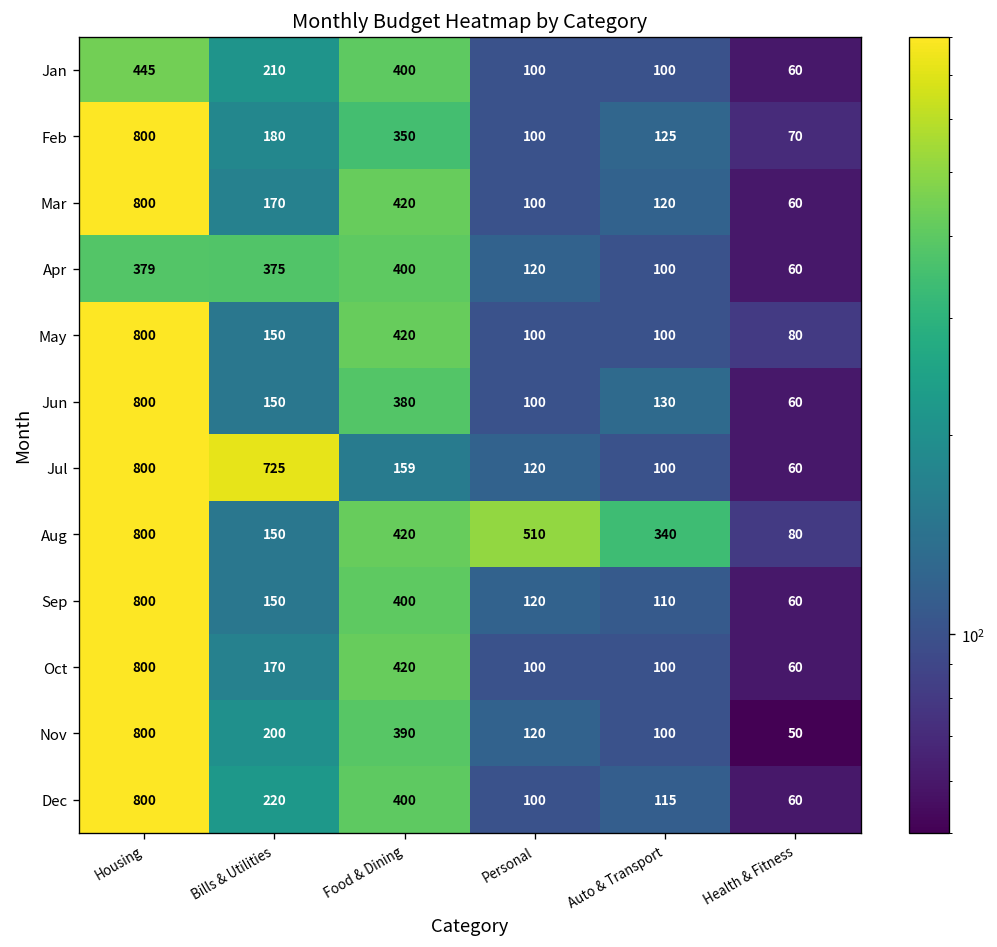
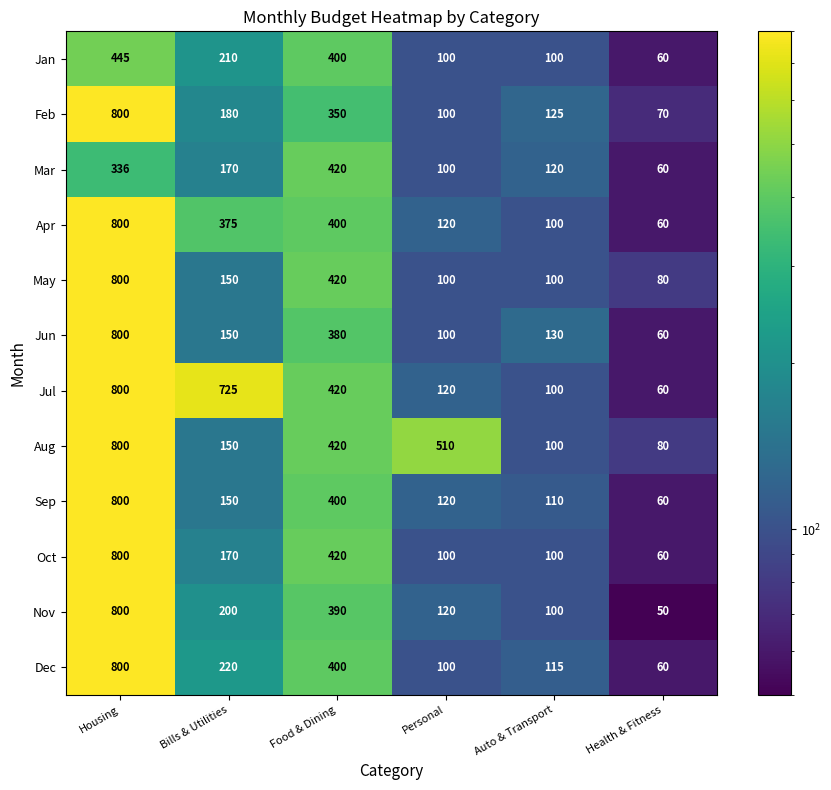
  {
    "Jan": {
      "Housing": 445,
      "Bills & Utilities": 210,
      "Food & Dining": 400,
      "Personal": 100,
      "Auto & Transport": 100,
      "Health & Fitness": 60
    },
    "Feb": {
      "Housing": 800,
      "Bills & Utilities": 180,
      "Food & Dining": 350,
      "Personal": 100,
      "Auto & Transport": 125,
      "Health & Fitness": 70
    },
    "Mar": {
-     "Housing": 800,
+     "Housing": 336,
      "Bills & Utilities": 170,
      "Food & Dining": 420,
      "Personal": 100,
      "Auto & Transport": 120,
      "Health & Fitness": 60
    },
    "Apr": {
-     "Housing": 379,
+     "Housing": 800,
      "Bills & Utilities": 375,
      "Food & Dining": 400,
      "Personal": 120,
      "Auto & Transport": 100,
      "Health & Fitness": 60
    },
    "May": {
      "Housing": 800,
      "Bills & Utilities": 150,
      "Food & Dining": 420,
      "Personal": 100,
      "Auto & Transport": 100,
      "Health & Fitness": 80
    },
    "Jun": {
      "Housing": 800,
      "Bills & Utilities": 150,
      "Food & Dining": 380,
      "Personal": 100,
      "Auto & Transport": 130,
      "Health & Fitness": 60
    },
    "Jul": {
      "Housing": 800,
      "Bills & Utilities": 725,
-     "Food & Dining": 159,
+     "Food & Dining": 420,
      "Personal": 120,
      "Auto & Transport": 100,
      "Health & Fitness": 60
    },
    "Aug": {
      "Housing": 800,
      "Bills & Utilities": 150,
      "Food & Dining": 420,
      "Personal": 510,
-     "Auto & Transport": 340,
+     "Auto & Transport": 100,
      "Health & Fitness": 80
    },
    "Sep": {
      "Housing": 800,
      "Bills & Utilities": 150,
      "Food & Dining": 400,
      "Personal": 120,
      "Auto & Transport": 110,
      "Health & Fitness": 60
    },
    "Oct": {
      "Housing": 800,
      "Bills & Utilities": 170,
      "Food & Dining": 420,
      "Personal": 100,
      "Auto & Transport": 100,
      "Health & Fitness": 60
    },
    "Nov": {
      "Housing": 800,
      "Bills & Utilities": 200,
      "Food & Dining": 390,
      "Personal": 120,
      "Auto & Transport": 100,
      "Health & Fitness": 50
    },
    "Dec": {
      "Housing": 800,
      "Bills & Utilities": 220,
      "Food & Dining": 400,
      "Personal": 100,
      "Auto & Transport": 115,
      "Health & Fitness": 60
    }
  }
